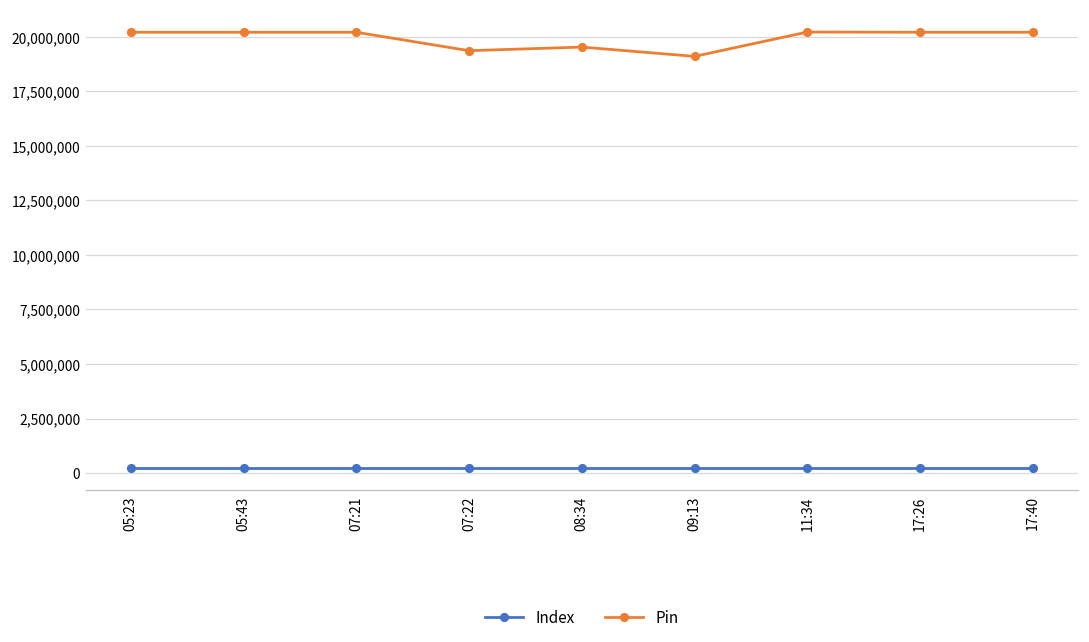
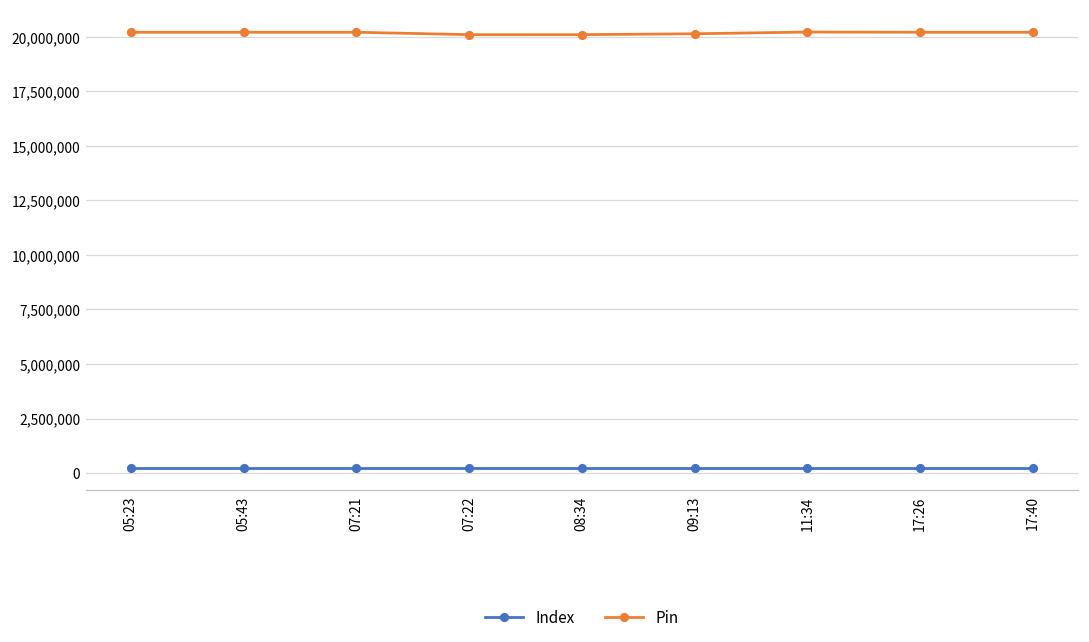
  {
    "Index": {
      "05:23": "200,000",
      "05:43": "200,000",
      "07:21": "200,000",
      "07:22": "200,000",
      "08:34": "200,000",
      "09:13": "200,000",
      "11:34": "200,000",
      "17:26": "200,000",
      "17:40": "200,000"
    },
    "Pin": {
      "05:23": "20,200,000",
      "05:43": "20,200,000",
      "07:21": "20,200,000",
-     "07:22": "19,400,000",
-     "08:34": "19,500,000",
-     "09:13": "19,100,000",
+     "07:22": "20,100,000",
+     "08:34": "20,100,000",
+     "09:13": "20,100,000",
      "11:34": "20,200,000",
      "17:26": "20,200,000",
      "17:40": "20,200,000"
    }
  }
